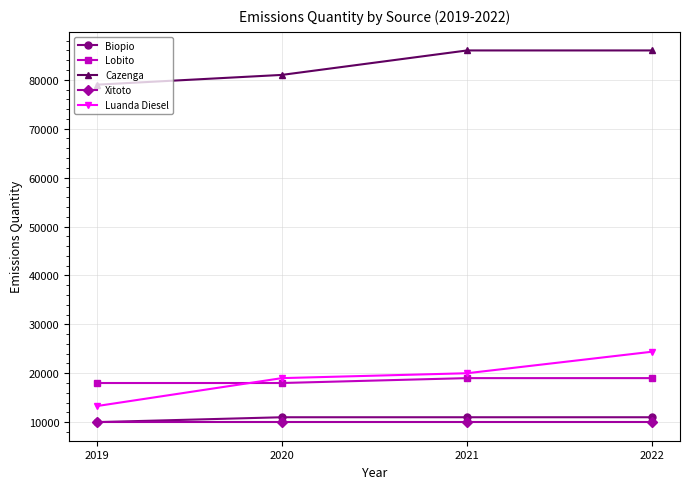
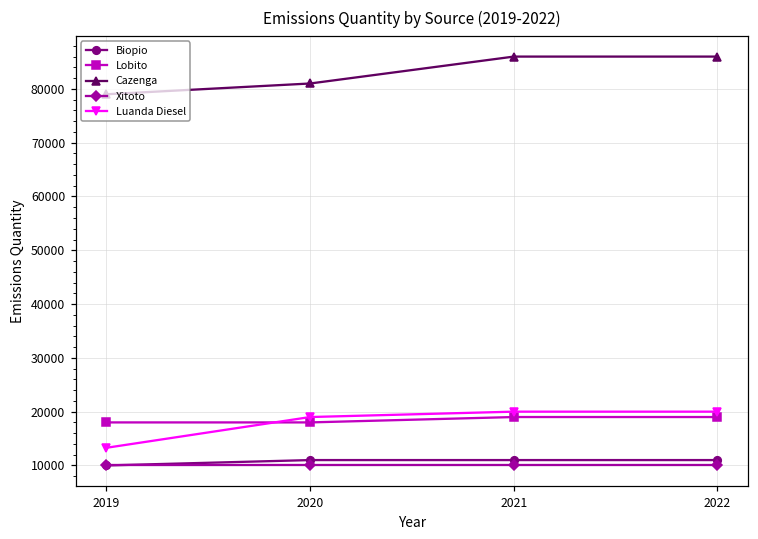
  {
    "Luanda Diesel": {
      "2019": 13000,
      "2020": 19000,
      "2021": 20000,
-     "2022": 24000
+     "2022": 20000
    }
  }
